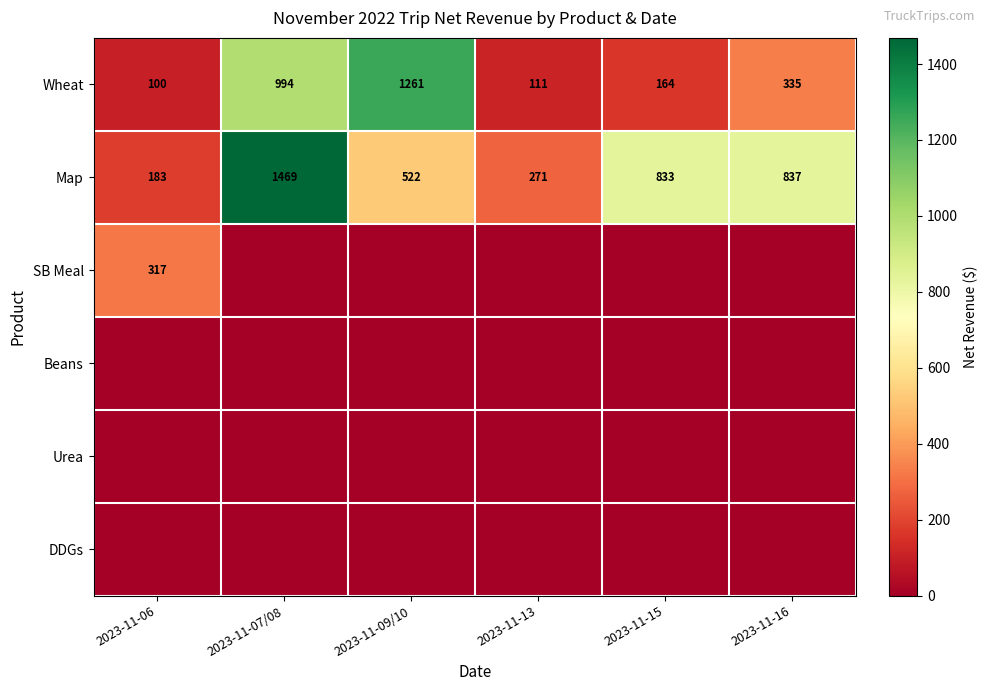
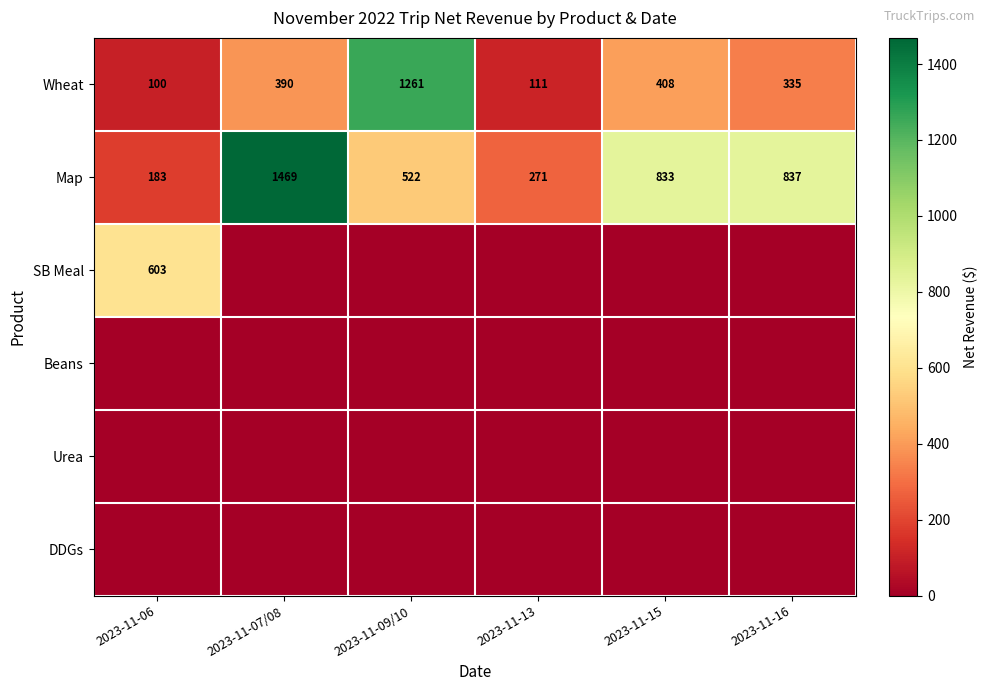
  {
    "Wheat": {
      "2023-11-06": 100,
-     "2023-11-07/08": 994,
+     "2023-11-07/08": 390,
      "2023-11-09/10": 1261,
      "2023-11-13": 111,
-     "2023-11-15": 164,
+     "2023-11-15": 408,
      "2023-11-16": 335
    },
    "Map": {
      "2023-11-06": 183,
      "2023-11-07/08": 1469,
      "2023-11-09/10": 522,
      "2023-11-13": 271,
      "2023-11-15": 833,
      "2023-11-16": 837
    },
    "SB Meal": {
-     "2023-11-06": 317
+     "2023-11-06": 603
    }
  }
